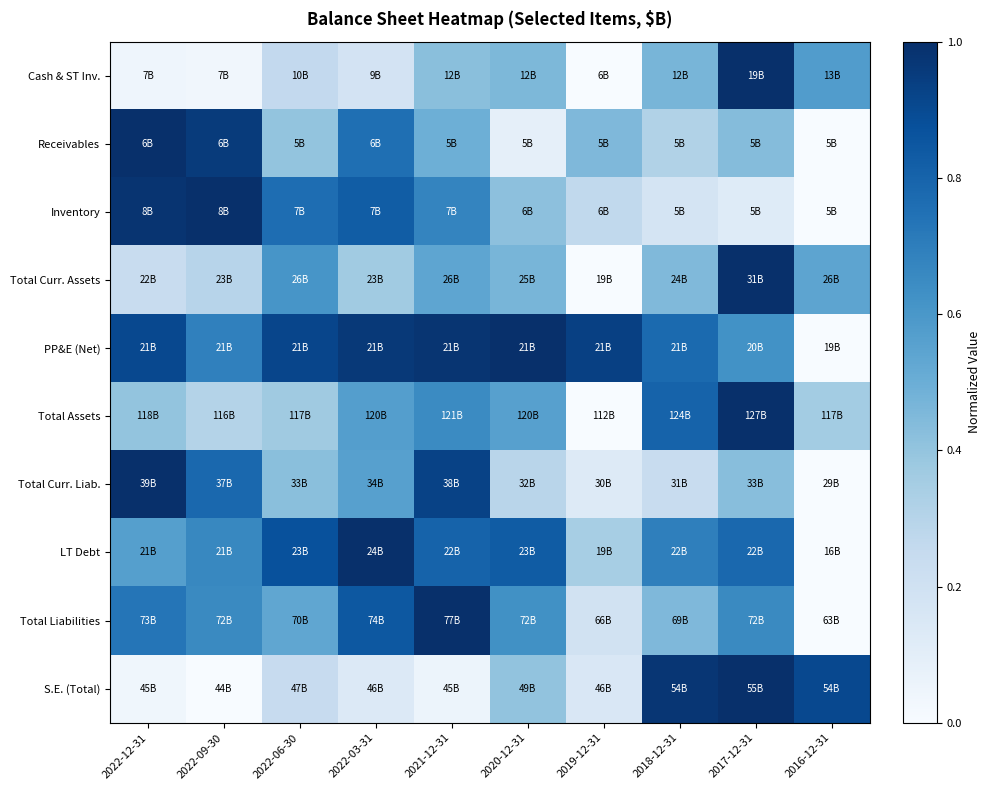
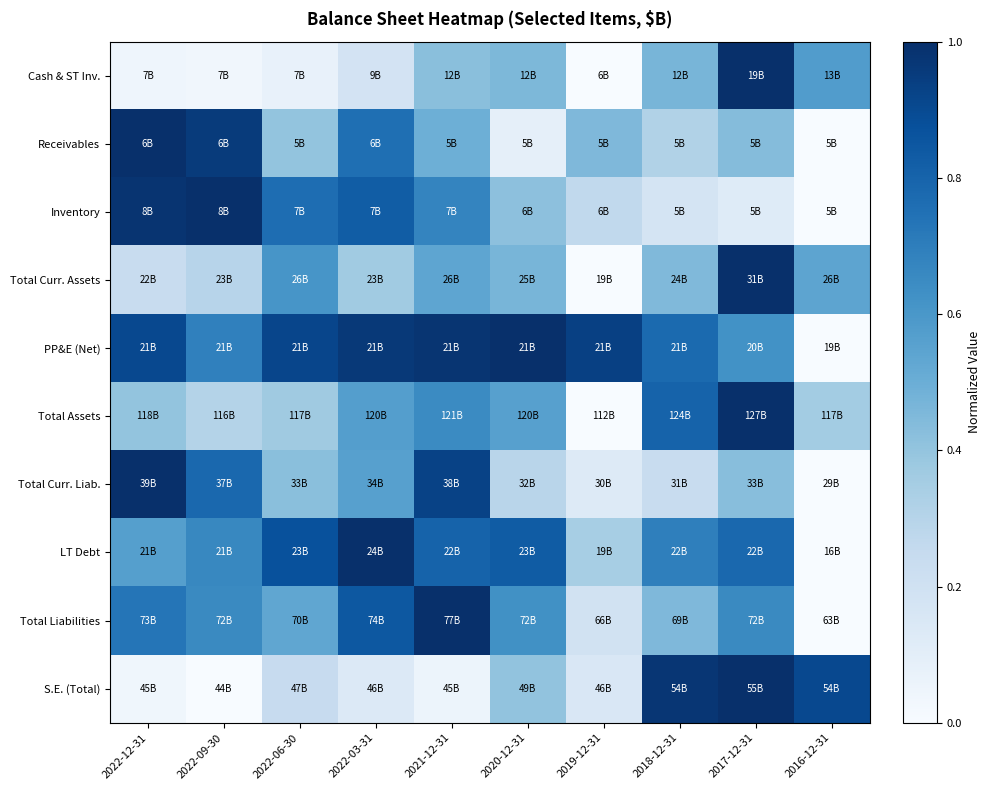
  {
    "Cash & ST Inv.": {
      "2022-12-31": "7B",
      "2022-09-30": "7B",
-     "2022-06-30": "10B",
+     "2022-06-30": "7B",
      "2022-03-31": "9B",
      "2021-12-31": "12B",
      "2020-12-31": "12B",
      "2019-12-31": "6B",
      "2018-12-31": "12B",
      "2017-12-31": "19B",
      "2016-12-31": "13B"
    },
    "Receivables": {
      "2022-12-31": "6B",
      "2022-09-30": "6B",
      "2022-06-30": "5B",
      "2022-03-31": "6B",
      "2021-12-31": "5B",
      "2020-12-31": "5B",
      "2019-12-31": "5B",
      "2018-12-31": "5B",
      "2017-12-31": "5B",
      "2016-12-31": "5B"
    },
    "Inventory": {
      "2022-12-31": "8B",
      "2022-09-30": "8B",
      "2022-06-30": "7B",
      "2022-03-31": "7B",
      "2021-12-31": "7B",
      "2020-12-31": "6B",
      "2019-12-31": "6B",
      "2018-12-31": "5B",
      "2017-12-31": "5B",
      "2016-12-31": "5B"
    },
    "Total Curr. Assets": {
      "2022-12-31": "22B",
      "2022-09-30": "23B",
      "2022-06-30": "26B",
      "2022-03-31": "23B",
      "2021-12-31": "26B",
      "2020-12-31": "25B",
      "2019-12-31": "19B",
      "2018-12-31": "24B",
      "2017-12-31": "31B",
      "2016-12-31": "26B"
    },
    "PP&E (Net)": {
      "2022-12-31": "21B",
      "2022-09-30": "21B",
      "2022-06-30": "21B",
      "2022-03-31": "21B",
      "2021-12-31": "21B",
      "2020-12-31": "21B",
      "2019-12-31": "21B",
      "2018-12-31": "21B",
      "2017-12-31": "20B",
      "2016-12-31": "19B"
    },
    "Total Assets": {
      "2022-12-31": "118B",
      "2022-09-30": "116B",
      "2022-06-30": "117B",
      "2022-03-31": "120B",
      "2021-12-31": "121B",
      "2020-12-31": "120B",
      "2019-12-31": "112B",
      "2018-12-31": "124B",
      "2017-12-31": "127B",
      "2016-12-31": "117B"
    },
    "Total Curr. Liab.": {
      "2022-12-31": "39B",
      "2022-09-30": "37B",
      "2022-06-30": "33B",
      "2022-03-31": "34B",
      "2021-12-31": "38B",
      "2020-12-31": "32B",
      "2019-12-31": "30B",
      "2018-12-31": "31B",
      "2017-12-31": "33B",
      "2016-12-31": "29B"
    },
    "LT Debt": {
      "2022-12-31": "21B",
      "2022-09-30": "21B",
      "2022-06-30": "23B",
      "2022-03-31": "24B",
      "2021-12-31": "22B",
      "2020-12-31": "23B",
      "2019-12-31": "19B",
      "2018-12-31": "22B",
      "2017-12-31": "22B",
      "2016-12-31": "16B"
    },
    "Total Liabilities": {
      "2022-12-31": "73B",
      "2022-09-30": "72B",
      "2022-06-30": "70B",
      "2022-03-31": "74B",
      "2021-12-31": "77B",
      "2020-12-31": "72B",
      "2019-12-31": "66B",
      "2018-12-31": "69B",
      "2017-12-31": "72B",
      "2016-12-31": "63B"
    },
    "S.E. (Total)": {
      "2022-12-31": "45B",
      "2022-09-30": "44B",
      "2022-06-30": "47B",
      "2022-03-31": "46B",
      "2021-12-31": "45B",
      "2020-12-31": "49B",
      "2019-12-31": "46B",
      "2018-12-31": "54B",
      "2017-12-31": "55B",
      "2016-12-31": "54B"
    }
  }
